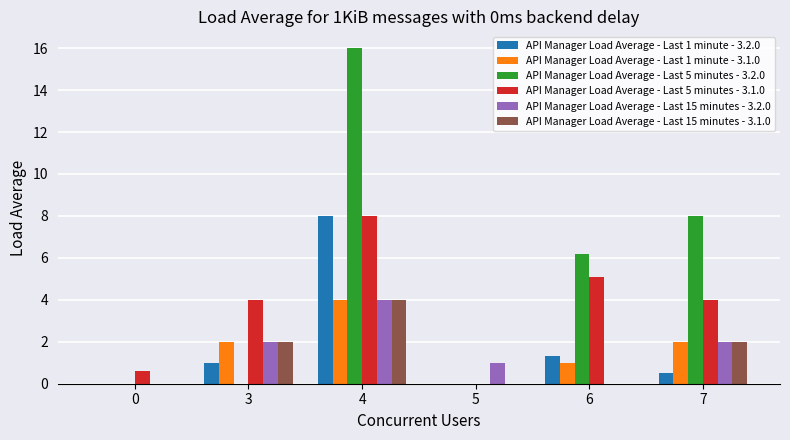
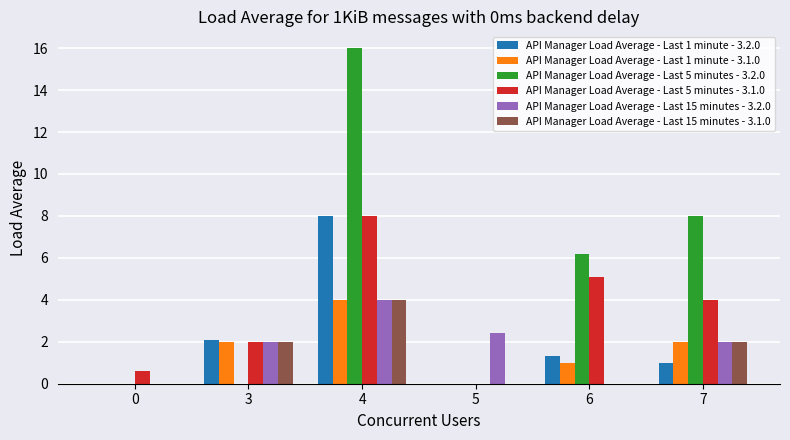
  {
    "API Manager Load Average - Last 1 minute - 3.2.0": {
      "0": 0.0,
-     "3": 1.0,
+     "3": 2.1,
      "4": 8.0,
      "5": 0.0,
      "6": 1.3,
-     "7": 0.5
+     "7": 1.0
    },
    "API Manager Load Average - Last 1 minute - 3.1.0": {
      "0": 0.0,
      "3": 2.0,
      "4": 4.0,
      "5": 0.0,
      "6": 1.0,
      "7": 2.0
    },
    "API Manager Load Average - Last 5 minutes - 3.2.0": {
      "0": 0.0,
      "3": 0.0,
      "4": 16.0,
      "5": 0.0,
      "6": 6.2,
      "7": 8.0
    },
    "API Manager Load Average - Last 5 minutes - 3.1.0": {
      "0": 0.6,
-     "3": 4,
+     "3": 2,
      "4": 8,
      "5": 0,
      "6": 5,
      "7": 4
    },
    "API Manager Load Average - Last 15 minutes - 3.2.0": {
      "0": 0.0,
      "3": 2.0,
      "4": 4.0,
-     "5": 1.0,
+     "5": 2.4,
      "6": 0.0,
      "7": 2.0
    },
    "API Manager Load Average - Last 15 minutes - 3.1.0": {
      "0": 0.0,
      "3": 2.0,
      "4": 4.0,
      "5": 0.0,
      "6": 0.0,
      "7": 2.0
    }
  }
